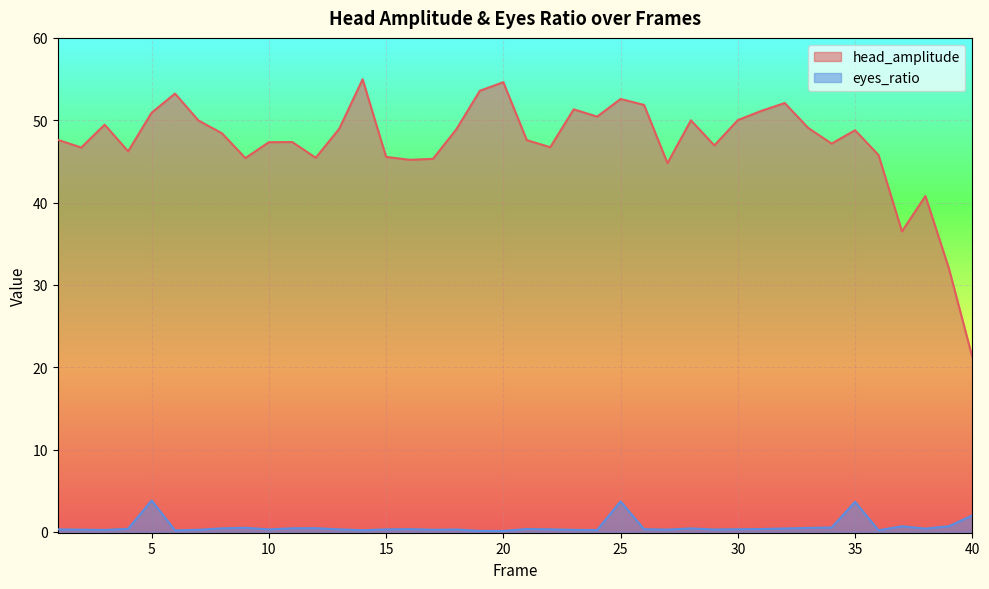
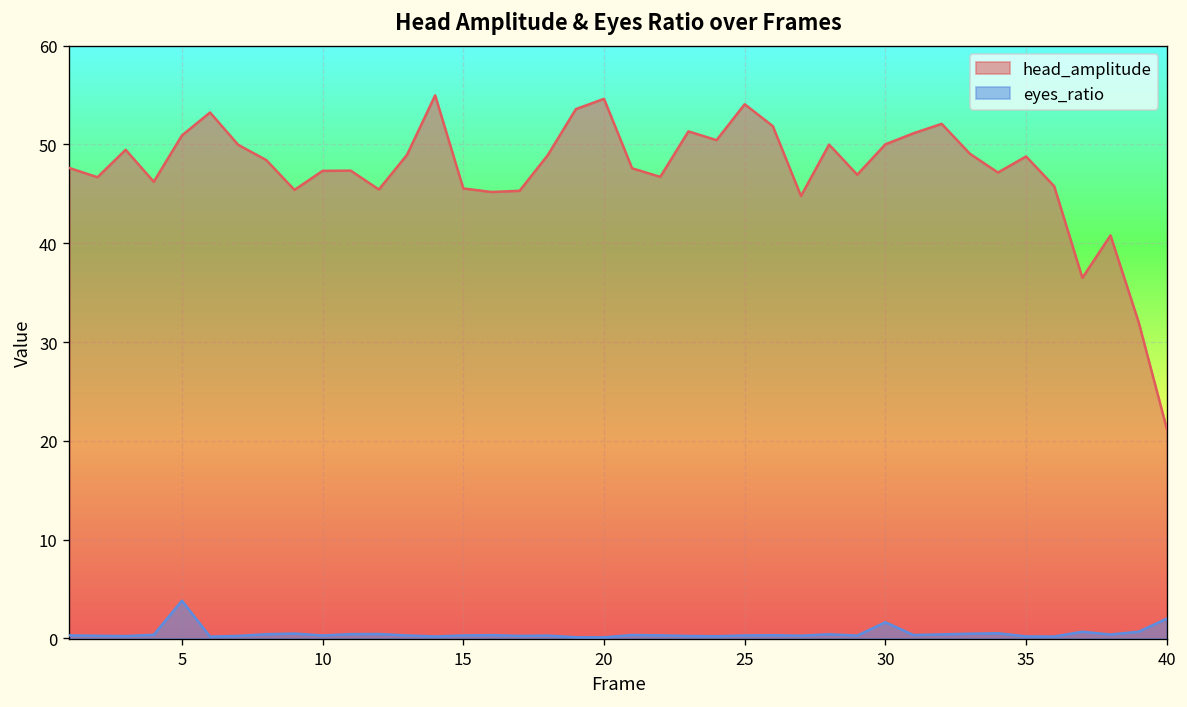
  {
    "head_amplitude": {
      "5": 51,
      "10": 47,
      "15": 46,
      "20": 55,
-     "25": 53,
+     "25": 54,
      "30": 50,
      "35": 49,
      "40": 21
    },
    "eyes_ratio": {
      "5": 4,
      "10": 0,
      "15": 0,
      "20": 0,
-     "25": 4,
-     "30": 0,
-     "35": 4,
+     "25": 0,
+     "30": 2,
+     "35": 0,
      "40": 2
    }
  }
